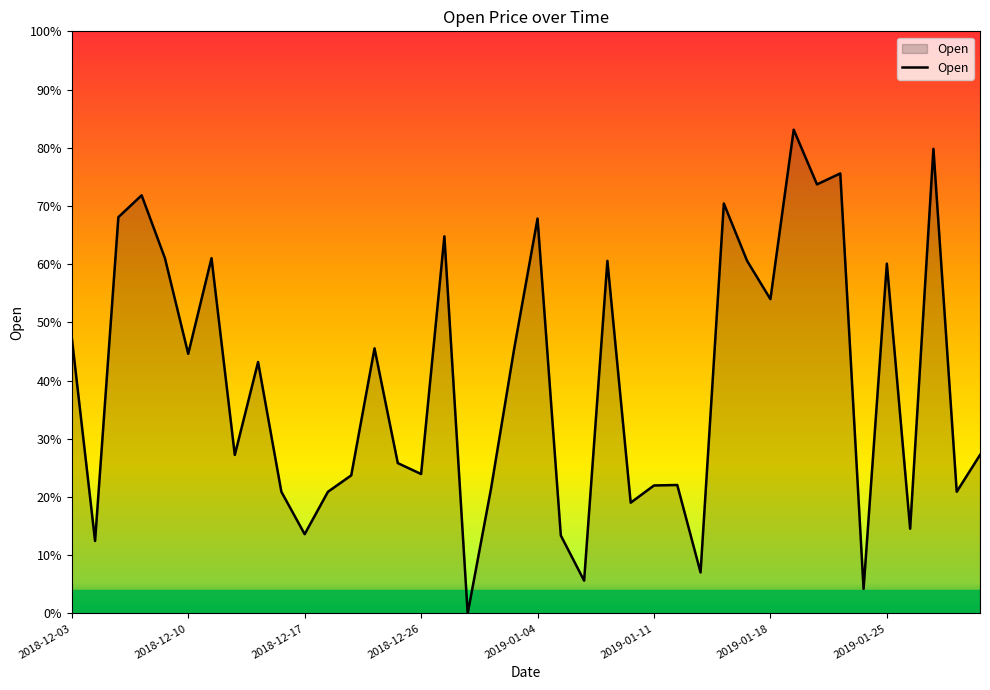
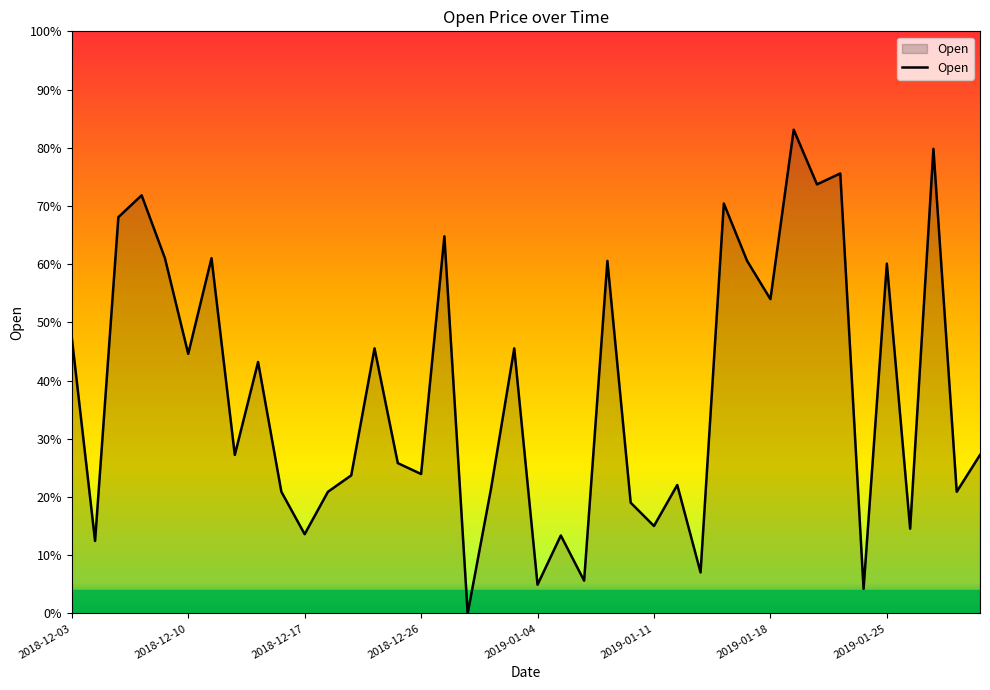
  {
    "2018-12-03": "47%",
    "2018-12-10": "45%",
    "2018-12-17": "14%",
    "2018-12-26": "24%",
-   "2019-01-04": "68%",
-   "2019-01-11": "22%",
+   "2019-01-04": "5%",
+   "2019-01-11": "15%",
    "2019-01-18": "54%",
    "2019-01-25": "60%"
  }
